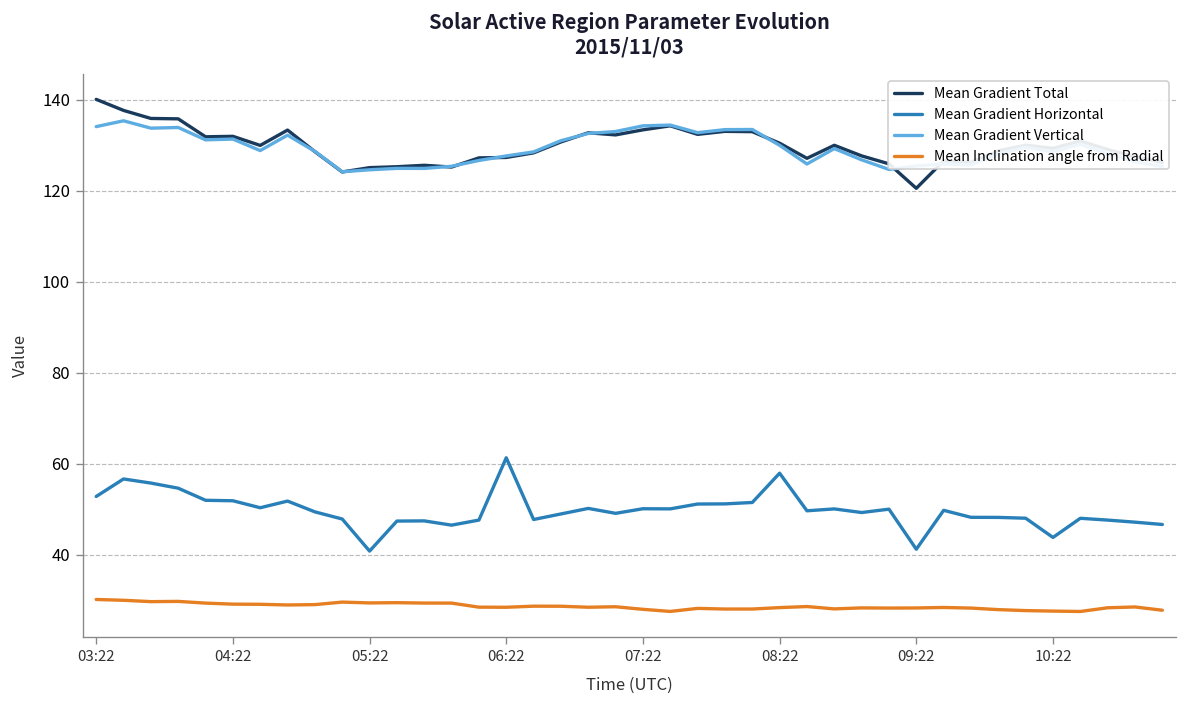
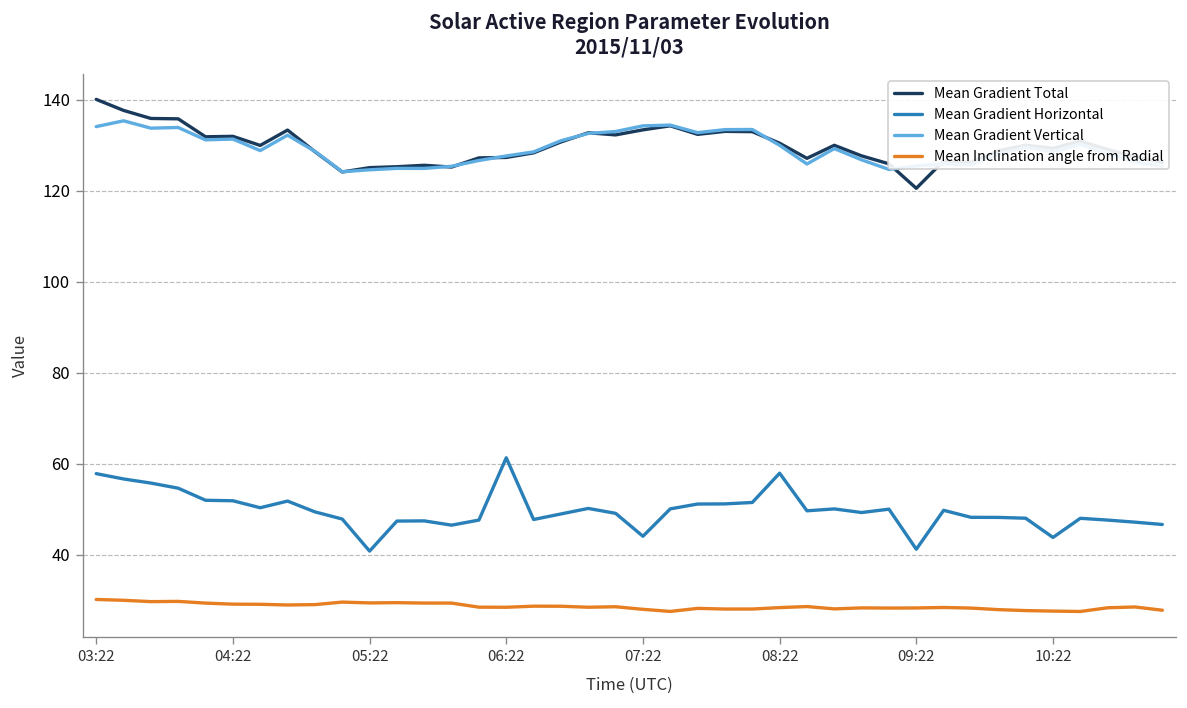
  {
    "Mean Gradient Total": {
      "03:22": 140,
      "07:22": 133,
      "09:22": 121
    },
    "Mean Gradient Horizontal": {
-     "03:22": 53,
+     "03:22": 58,
      "04:22": 52,
      "05:22": 41,
      "06:22": 61,
-     "07:22": 50,
+     "07:22": 44,
      "08:22": 58,
      "09:22": 41,
      "10:22": 44
    },
    "Mean Gradient Vertical": {
      "03:22": 134,
      "07:22": 134
    },
    "Mean Inclination angle from Radial": {
      "03:22": 30,
      "04:22": 29,
      "05:22": 29,
      "06:22": 28,
      "07:22": 28,
      "08:22": 28,
      "09:22": 28,
      "10:22": 28
    }
  }
